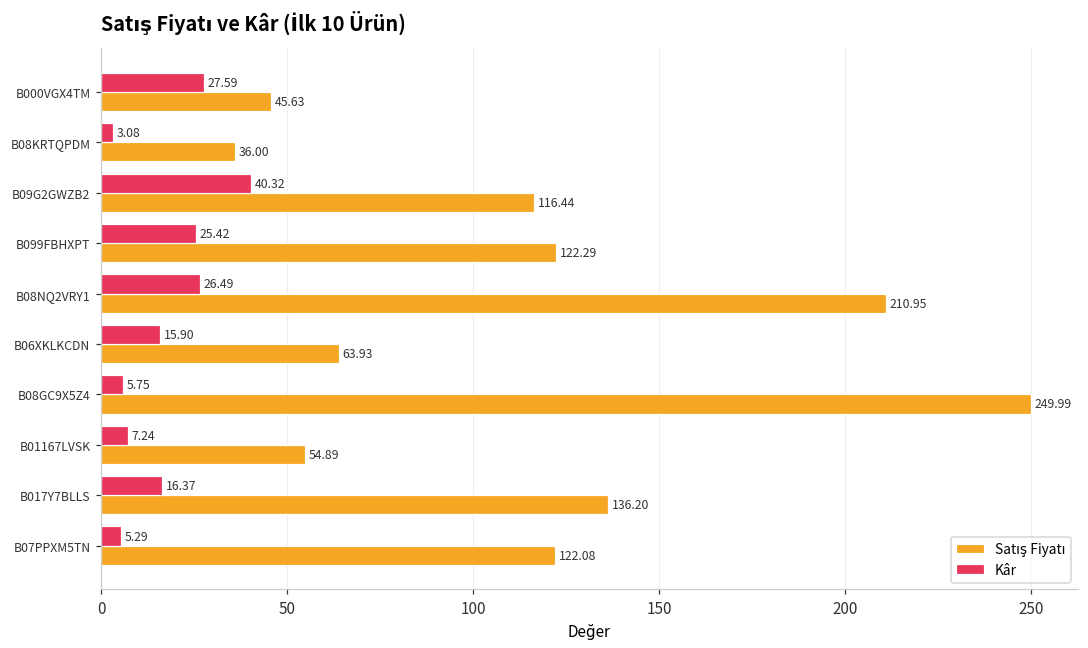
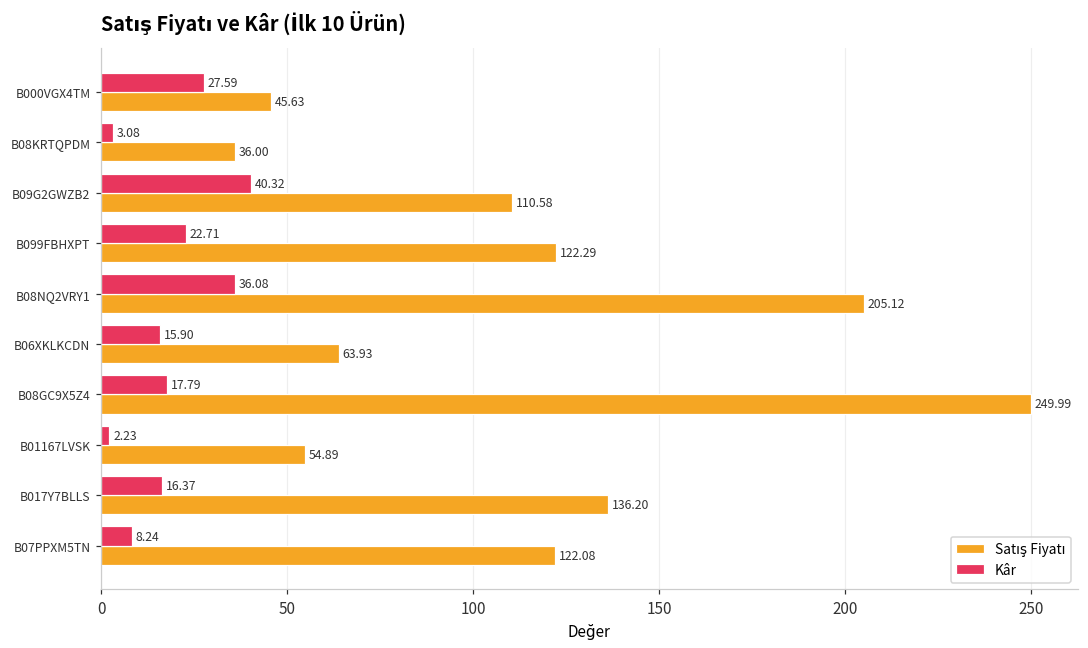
  {
    "Satış Fiyatı": {
      "B000VGX4TM": 45.63,
      "B08KRTQPDM": 36.00,
-     "B09G2GWZB2": 116.44,
+     "B09G2GWZB2": 110.58,
      "B099FBHXPT": 122.29,
-     "B08NQ2VRY1": 210.95,
+     "B08NQ2VRY1": 205.12,
      "B06XKLKCDN": 63.93,
      "B08GC9X5Z4": 249.99,
      "B01167LVSK": 54.89,
      "B017Y7BLLS": 136.20,
      "B07PPXM5TN": 122.08
    },
    "Kâr": {
      "B000VGX4TM": 27.59,
      "B08KRTQPDM": 3.08,
      "B09G2GWZB2": 40.32,
-     "B099FBHXPT": 25.42,
-     "B08NQ2VRY1": 26.49,
+     "B099FBHXPT": 22.71,
+     "B08NQ2VRY1": 36.08,
      "B06XKLKCDN": 15.90,
-     "B08GC9X5Z4": 5.75,
-     "B01167LVSK": 7.24,
+     "B08GC9X5Z4": 17.79,
+     "B01167LVSK": 2.23,
      "B017Y7BLLS": 16.37,
-     "B07PPXM5TN": 5.29
+     "B07PPXM5TN": 8.24
    }
  }
